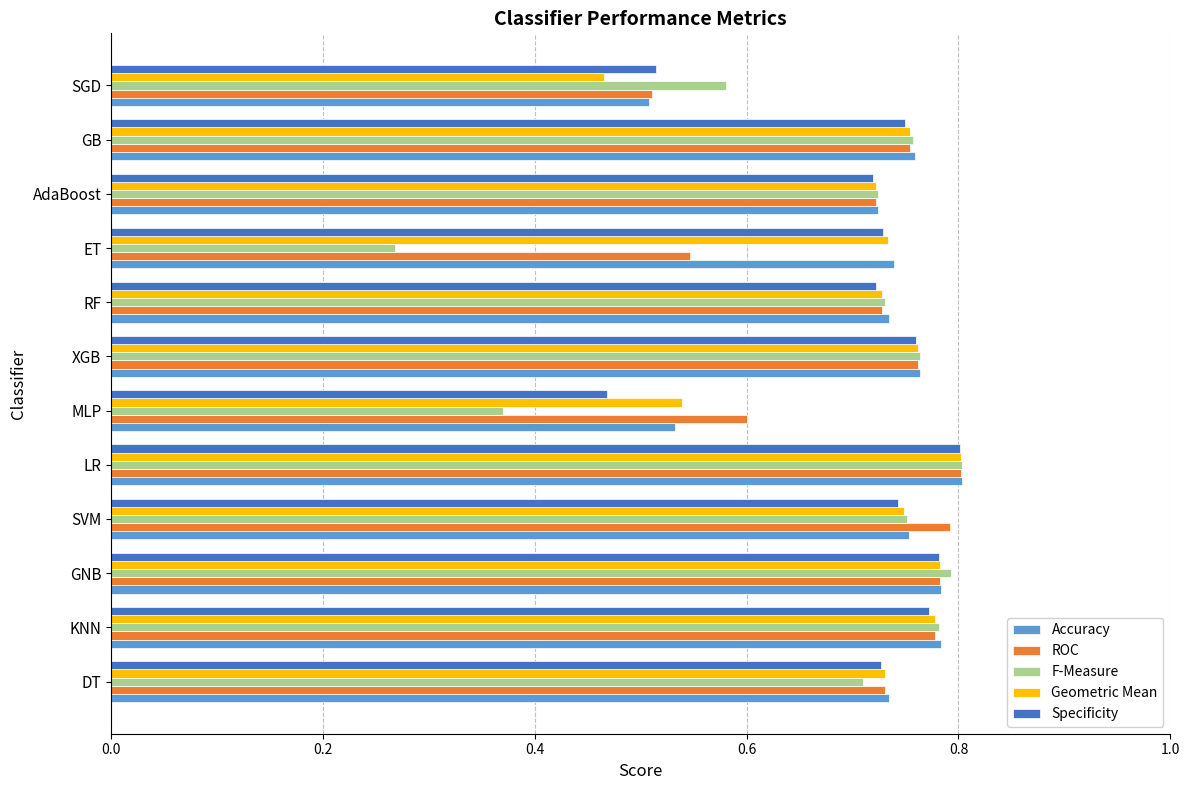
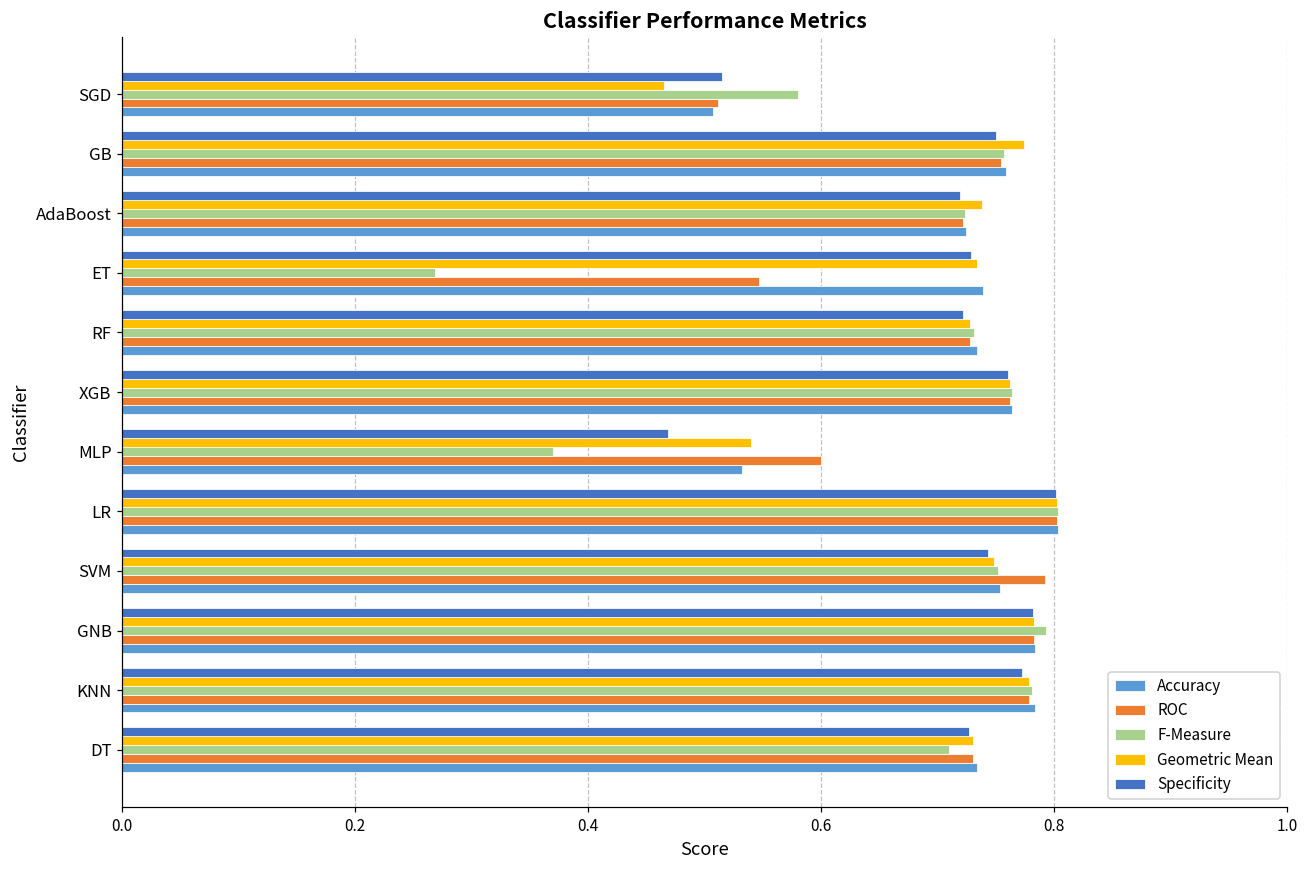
  {
    "ROC": {
      "SGD": 0.511,
      "GB": 0.754,
      "AdaBoost": 0.722,
      "ET": 0.546,
      "RF": 0.728,
      "XGB": 0.762,
      "MLP": 0.600,
      "LR": 0.802,
      "SVM": 0.792,
      "GNB": 0.782,
      "KNN": 0.778,
      "DT": 0.730
    },
    "F-Measure": {
      "SGD": 0.580,
      "GB": 0.757,
      "AdaBoost": 0.724,
      "ET": 0.268,
      "RF": 0.731,
      "XGB": 0.763,
      "MLP": 0.370,
      "LR": 0.803,
      "SVM": 0.751,
      "GNB": 0.793,
      "KNN": 0.781,
      "DT": 0.709
    },
    "Geometric Mean": {
      "SGD": 0.465,
-     "GB": 0.754,
-     "AdaBoost": 0.722,
+     "GB": 0.774,
+     "AdaBoost": 0.738,
      "ET": 0.734,
      "RF": 0.728,
      "XGB": 0.762,
      "MLP": 0.539,
      "LR": 0.802,
      "SVM": 0.748,
      "GNB": 0.782,
      "KNN": 0.778,
      "DT": 0.730
    }
  }
